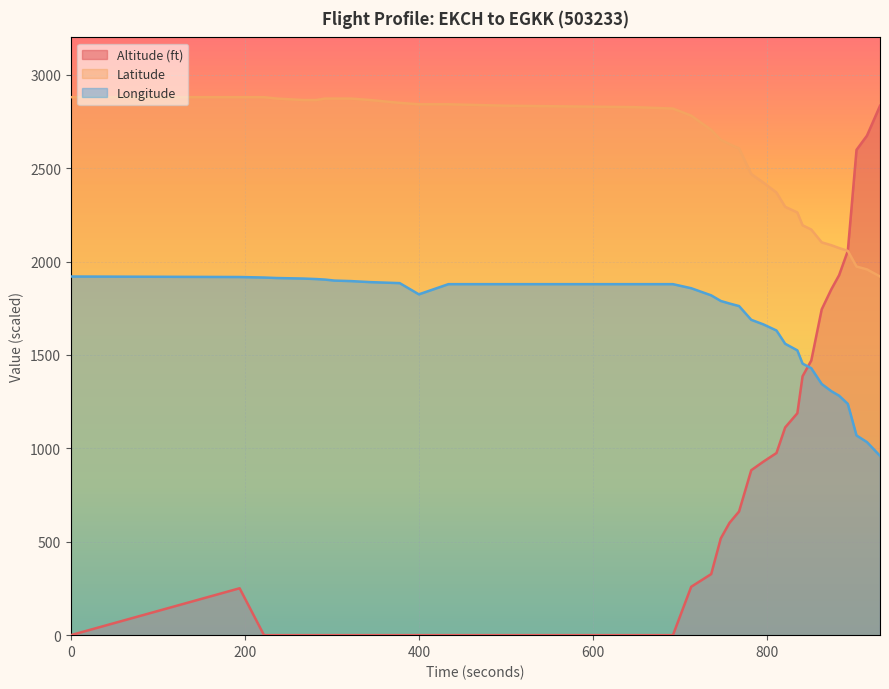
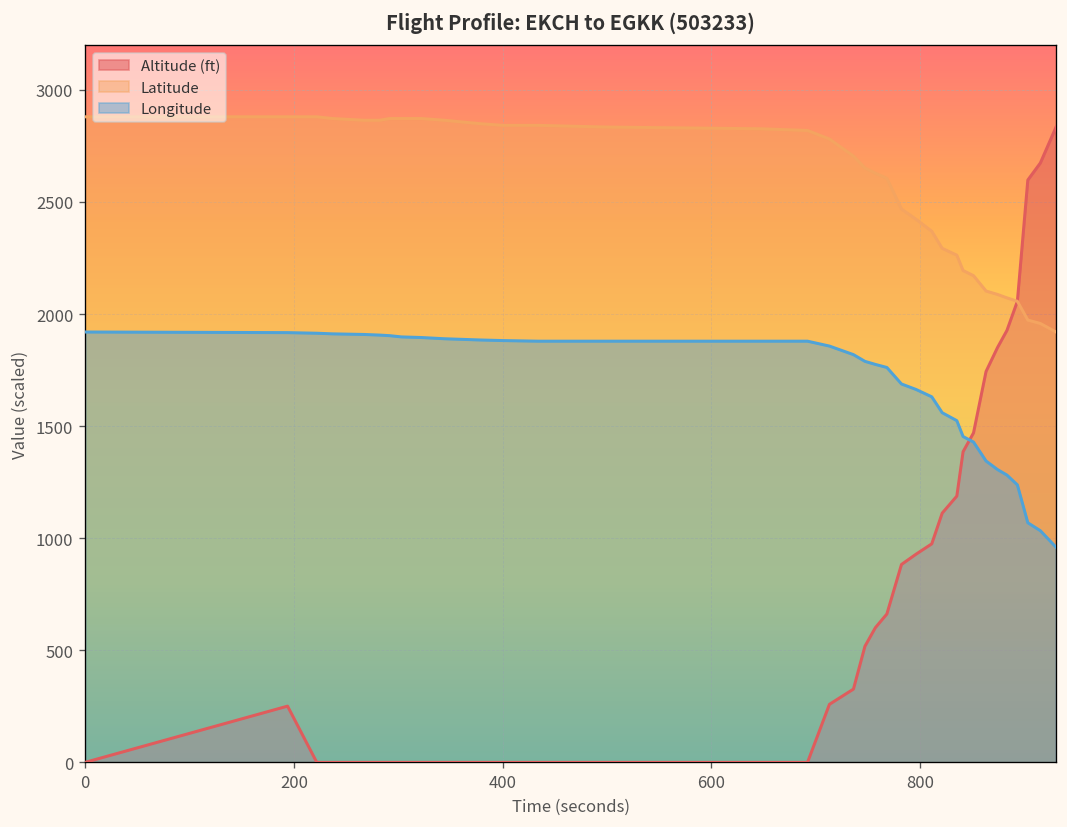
  {
    "Altitude (ft)": {
      "0": 0,
      "400": 0
    },
    "Latitude": {
      "0": 2880,
      "400": 2840
    },
    "Longitude": {
      "0": 1920,
-     "400": 1820
+     "400": 1880
    }
  }
